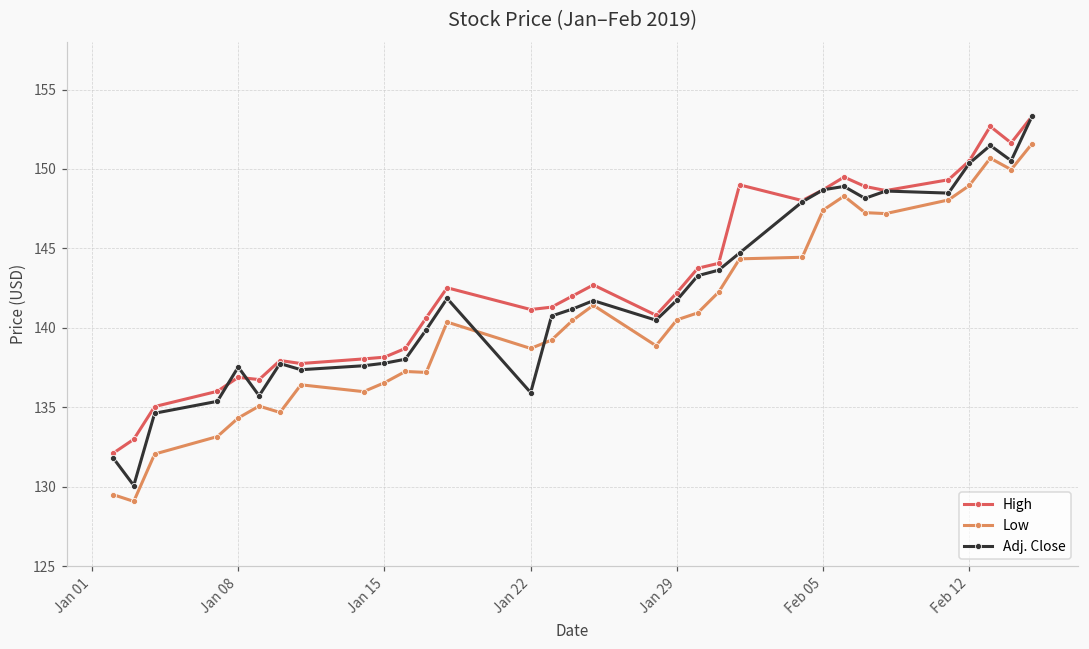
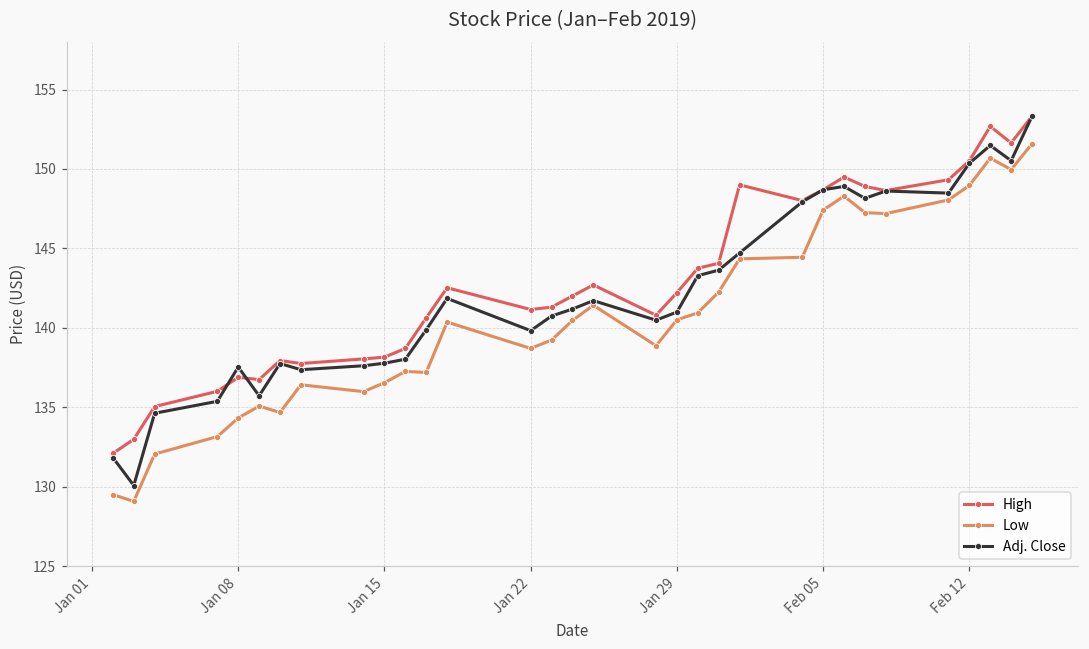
  {
    "Adj. Close": {
      "Jan 08": 137.5,
      "Jan 15": 137.8,
-     "Jan 22": 135.9,
-     "Jan 29": 141.7
+     "Jan 22": 139.8,
+     "Jan 29": 141.0
    }
  }
